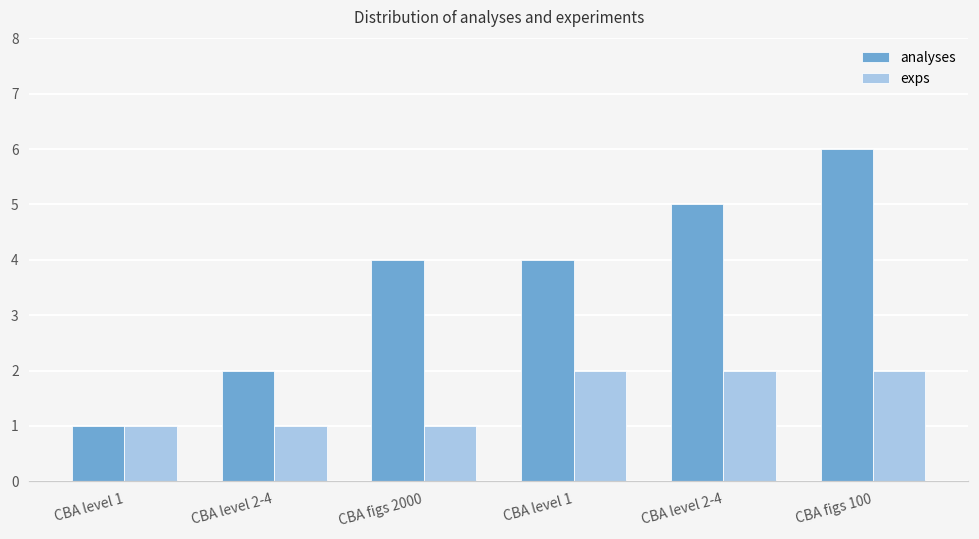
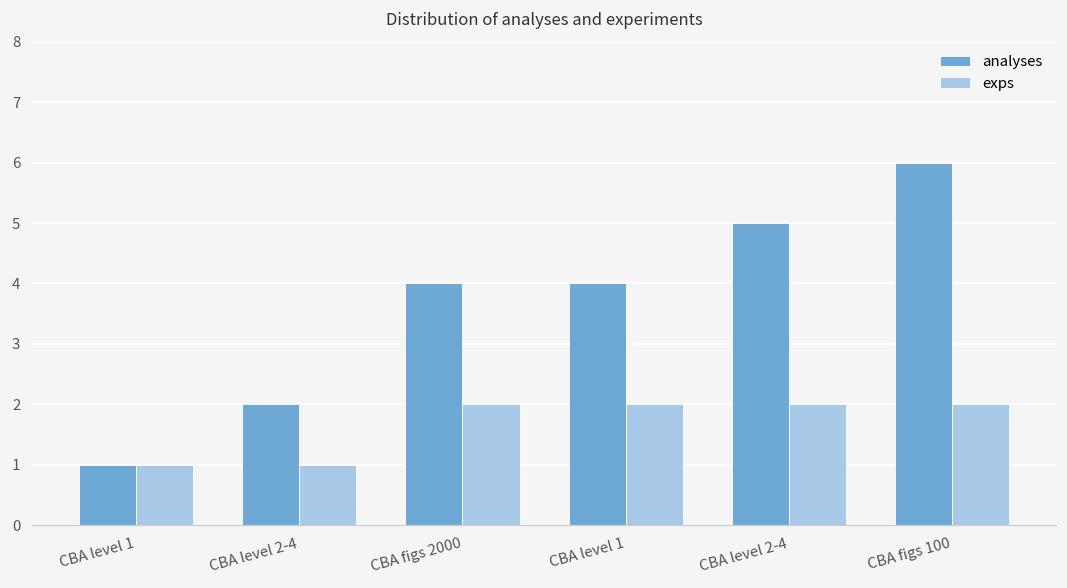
  {
    "analyses": {
      "CBA figs 2000": 4,
      "CBA figs 100": 6
    },
    "exps": {
-     "CBA figs 2000": 1,
+     "CBA figs 2000": 2,
      "CBA figs 100": 2
    }
  }
